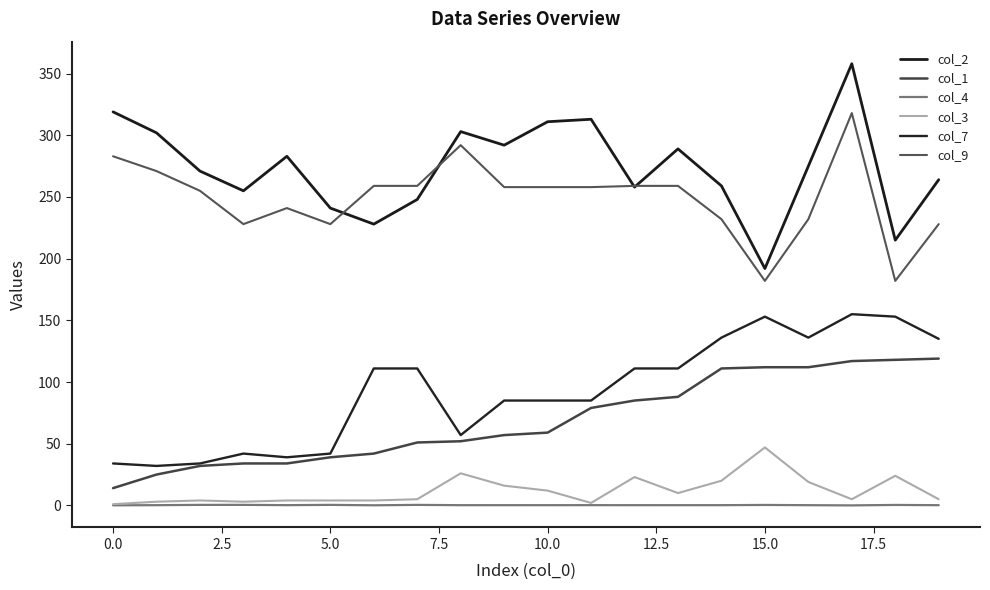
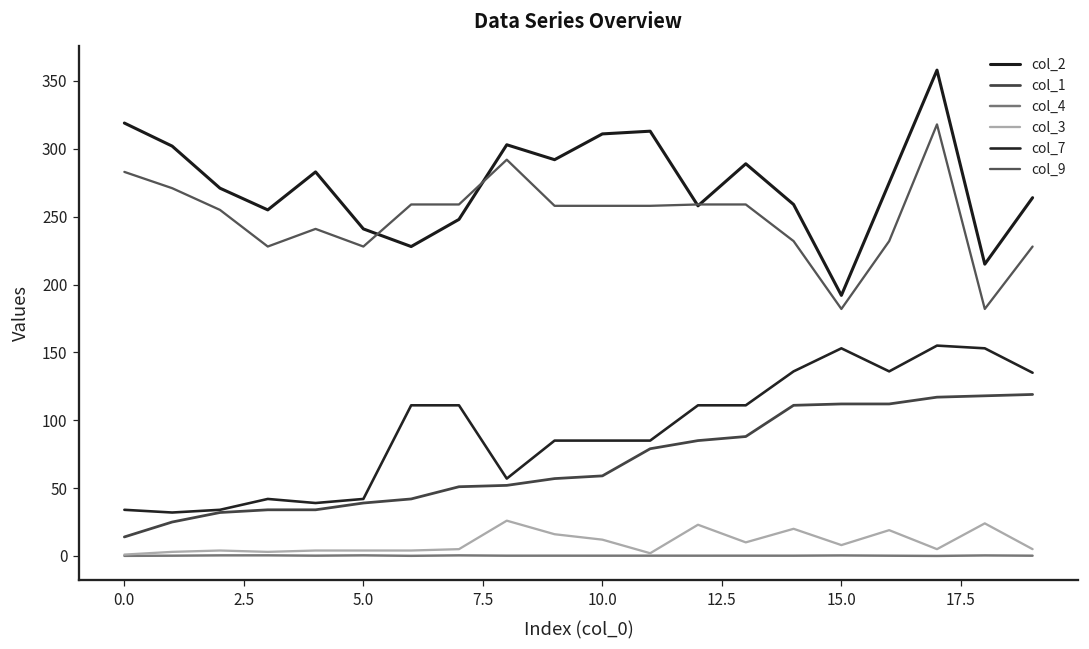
  {
    "col_3": {
      "5.0": 4,
      "10.0": 12,
-     "15.0": 47
+     "15.0": 8
    }
  }
